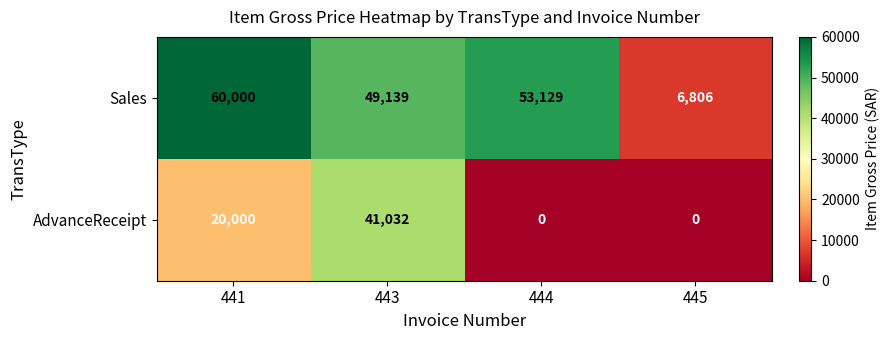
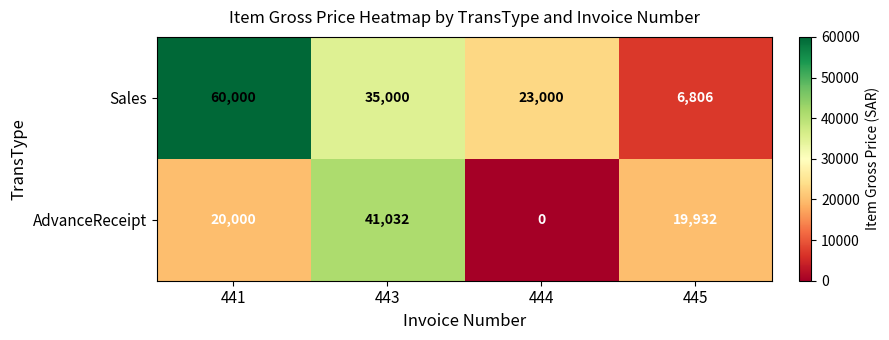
  {
    "Sales": {
      "441": "60,000",
-     "443": "49,139",
-     "444": "53,129",
+     "443": "35,000",
+     "444": "23,000",
      "445": "6,806"
    },
    "AdvanceReceipt": {
      "441": "20,000",
      "443": "41,032",
      "444": "0",
-     "445": "0"
+     "445": "19,932"
    }
  }
